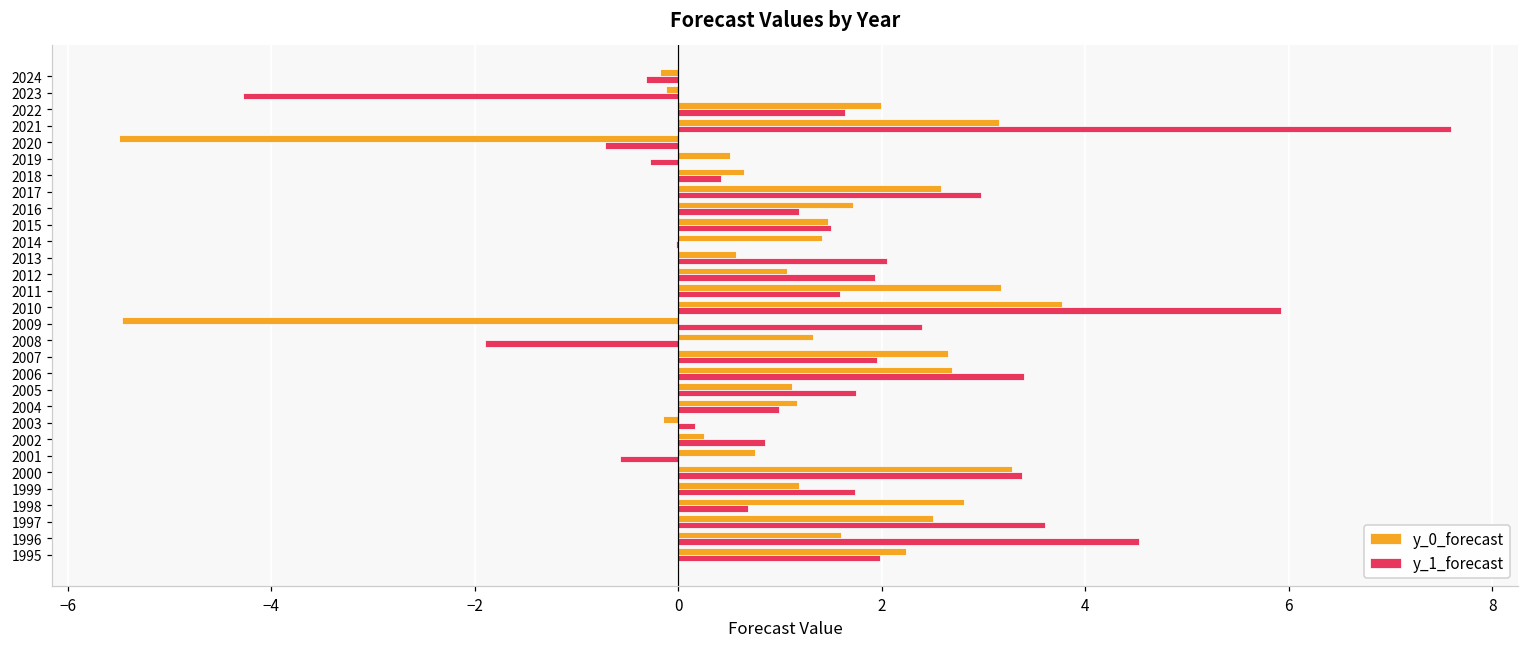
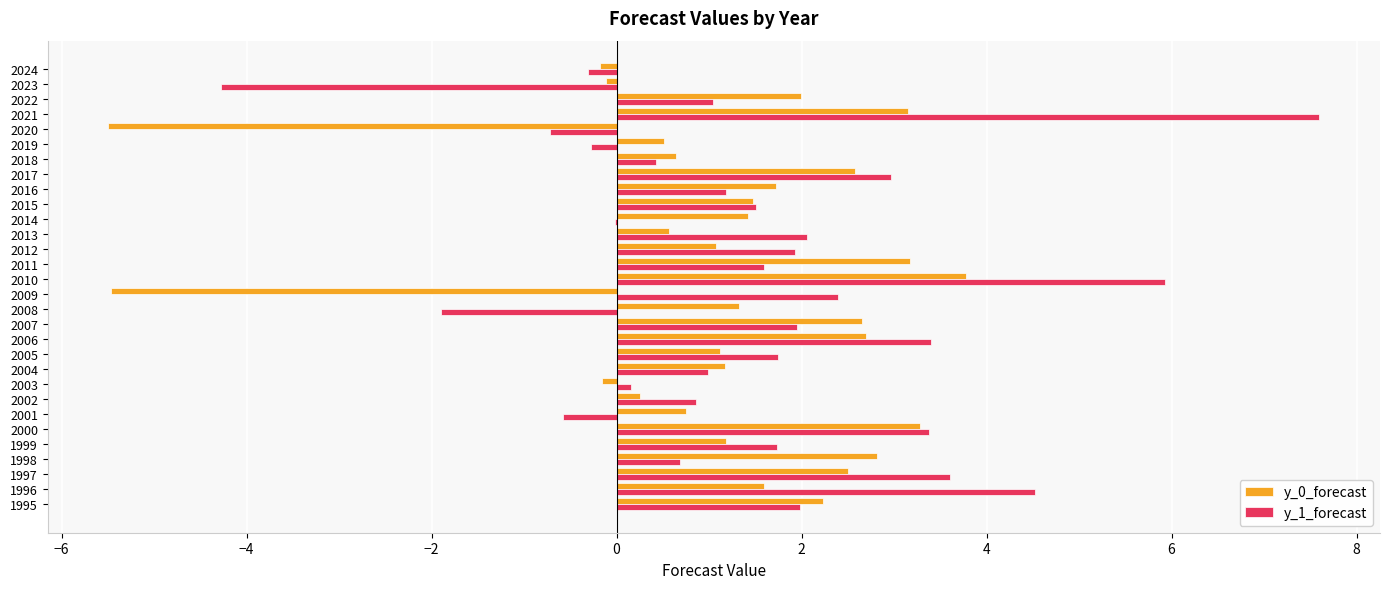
  {
    "y_0_forecast": {
      "2024": -0.2,
      "2023": -0.1,
      "2022": 2.0,
      "2021": 3.1,
      "2020": -5.5,
      "2019": 0.5,
      "2018": 0.6,
      "2017": 2.6,
      "2016": 1.7,
      "2015": 1.5,
      "2014": 1.4,
      "2013": 0.6,
      "2012": 1.1,
      "2011": 3.2,
      "2010": 3.8,
      "2009": -5.5,
      "2008": 1.3,
      "2007": 2.7,
      "2006": 2.7,
      "2005": 1.1,
      "2004": 1.2,
      "2003": -0.2,
      "2002": 0.3,
      "2001": 0.8,
      "2000": 3.3,
      "1999": 1.2,
      "1998": 2.8,
      "1997": 2.5,
      "1996": 1.6,
      "1995": 2.2
    },
    "y_1_forecast": {
      "2024": -0.3,
      "2023": -4.3,
-     "2022": 1.6,
+     "2022": 1.0,
      "2021": 7.6,
      "2020": -0.7,
      "2019": -0.3,
      "2018": 0.4,
      "2017": 3.0,
      "2016": 1.2,
      "2015": 1.5,
      "2013": 2.1,
      "2012": 1.9,
      "2011": 1.6,
      "2010": 5.9,
      "2009": 2.4,
      "2008": -1.9,
      "2007": 2.0,
      "2006": 3.4,
      "2005": 1.7,
      "2004": 1.0,
      "2003": 0.2,
      "2002": 0.9,
      "2001": -0.6,
      "2000": 3.4,
      "1999": 1.7,
      "1998": 0.7,
      "1997": 3.6,
      "1996": 4.5,
      "1995": 2.0
    }
  }
